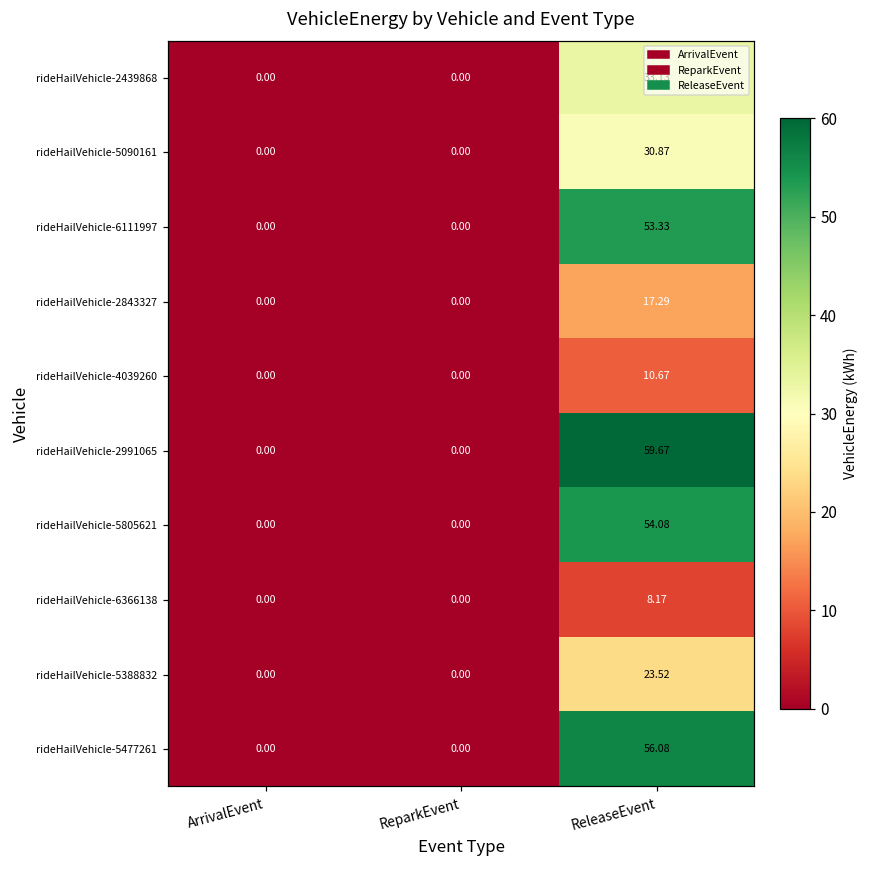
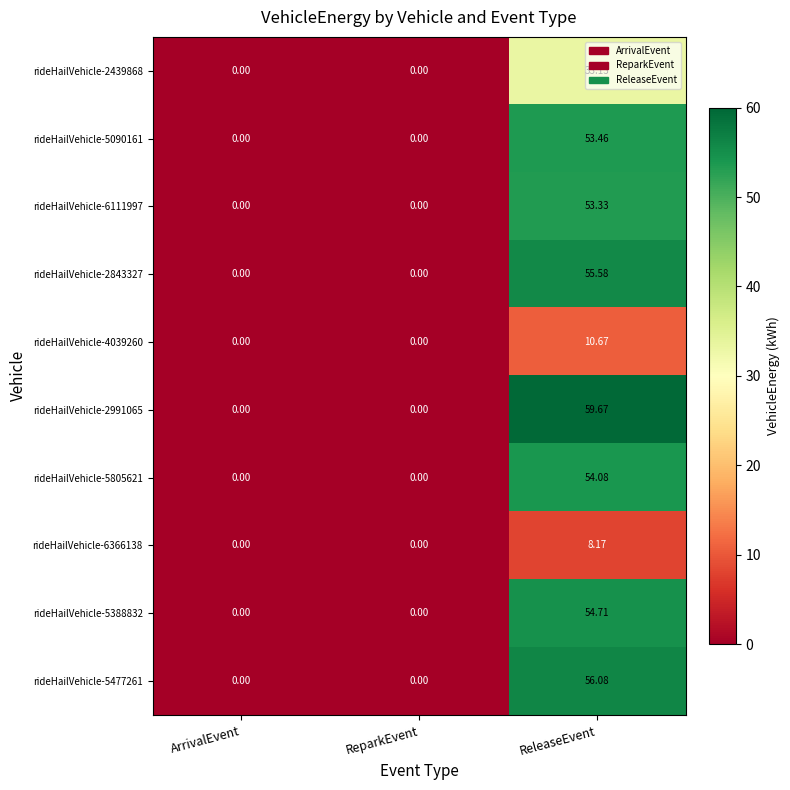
  {
    "rideHailVehicle-2439868": {
      "ArrivalEvent": 0.00,
      "ReparkEvent": 0.00
    },
    "rideHailVehicle-5090161": {
      "ArrivalEvent": 0.00,
      "ReparkEvent": 0.00,
-     "ReleaseEvent": 30.87
+     "ReleaseEvent": 53.46
    },
    "rideHailVehicle-6111997": {
      "ArrivalEvent": 0.00,
      "ReparkEvent": 0.00,
      "ReleaseEvent": 53.33
    },
    "rideHailVehicle-2843327": {
      "ArrivalEvent": 0.00,
      "ReparkEvent": 0.00,
-     "ReleaseEvent": 17.29
+     "ReleaseEvent": 55.58
    },
    "rideHailVehicle-4039260": {
      "ArrivalEvent": 0.00,
      "ReparkEvent": 0.00,
      "ReleaseEvent": 10.67
    },
    "rideHailVehicle-2991065": {
      "ArrivalEvent": 0.00,
      "ReparkEvent": 0.00,
      "ReleaseEvent": 59.67
    },
    "rideHailVehicle-5805621": {
      "ArrivalEvent": 0.00,
      "ReparkEvent": 0.00,
      "ReleaseEvent": 54.08
    },
    "rideHailVehicle-6366138": {
      "ArrivalEvent": 0.00,
      "ReparkEvent": 0.00,
      "ReleaseEvent": 8.17
    },
    "rideHailVehicle-5388832": {
      "ArrivalEvent": 0.00,
      "ReparkEvent": 0.00,
-     "ReleaseEvent": 23.52
+     "ReleaseEvent": 54.71
    },
    "rideHailVehicle-5477261": {
      "ArrivalEvent": 0.00,
      "ReparkEvent": 0.00,
      "ReleaseEvent": 56.08
    }
  }
